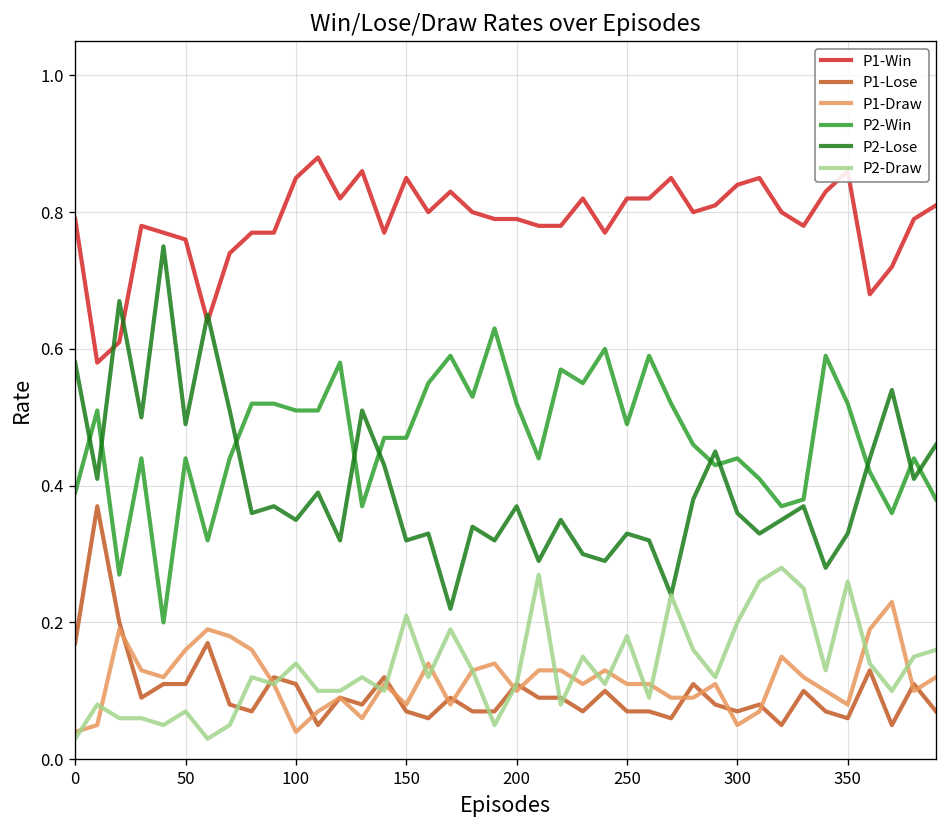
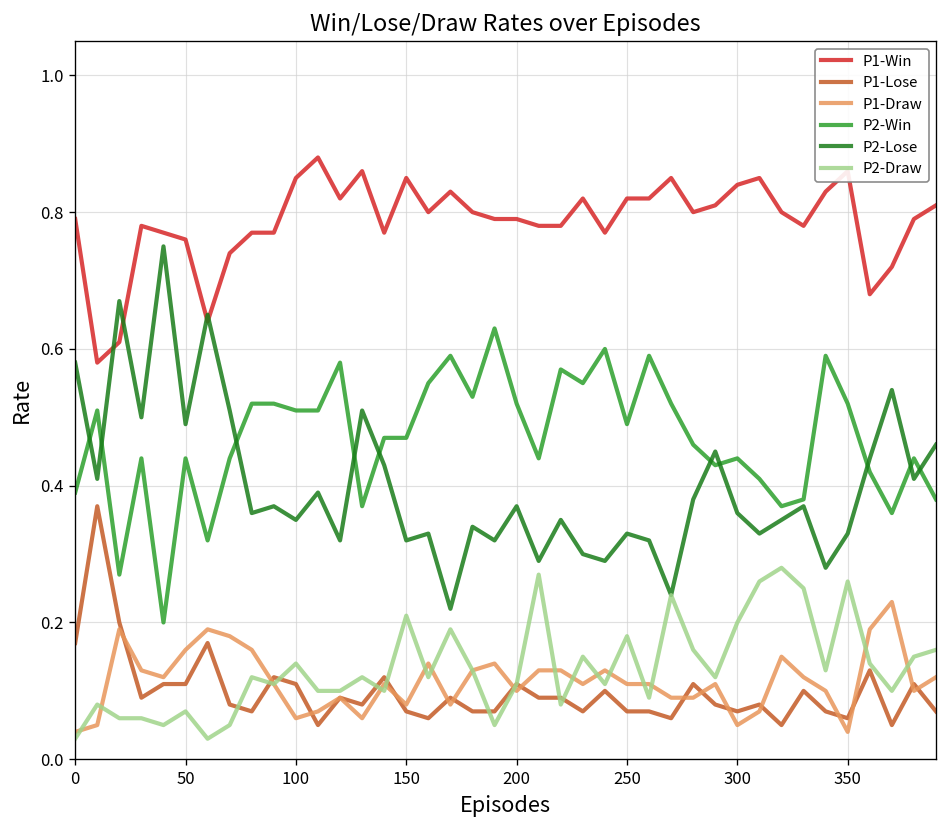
  {
    "P1-Draw": {
      "0": 0.04,
      "50": 0.16,
-     "100": 0.04,
+     "100": 0.06,
      "150": 0.08,
      "200": 0.10,
      "250": 0.11,
      "300": 0.05,
-     "350": 0.08
+     "350": 0.04
    },
    "P2-Draw": {
      "0": 0.03,
      "50": 0.07,
      "100": 0.14,
      "150": 0.21,
      "250": 0.18,
      "300": 0.20,
      "350": 0.26
    }
  }
